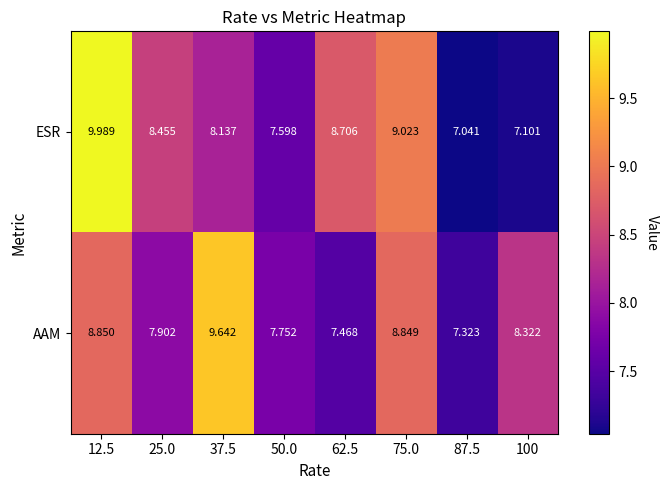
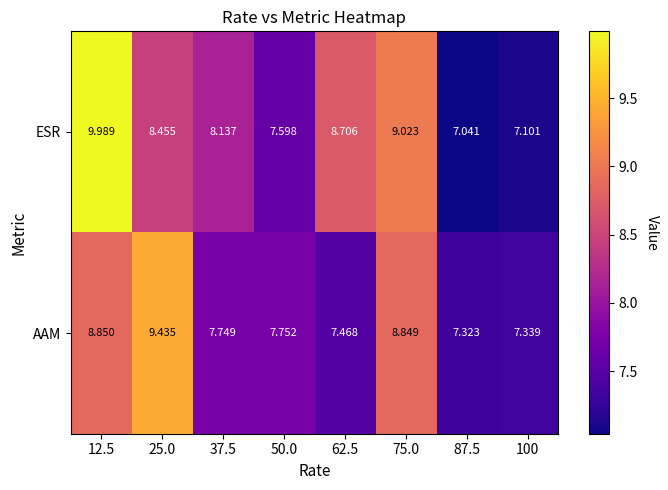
  {
    "ESR": {
      "12.5": 9.989,
      "25.0": 8.455,
      "37.5": 8.137,
      "50.0": 7.598,
      "62.5": 8.706,
      "75.0": 9.023,
      "87.5": 7.041,
      "100": 7.101
    },
    "AAM": {
      "12.5": 8.850,
-     "25.0": 7.902,
-     "37.5": 9.642,
+     "25.0": 9.435,
+     "37.5": 7.749,
      "50.0": 7.752,
      "62.5": 7.468,
      "75.0": 8.849,
      "87.5": 7.323,
-     "100": 8.322
+     "100": 7.339
    }
  }
